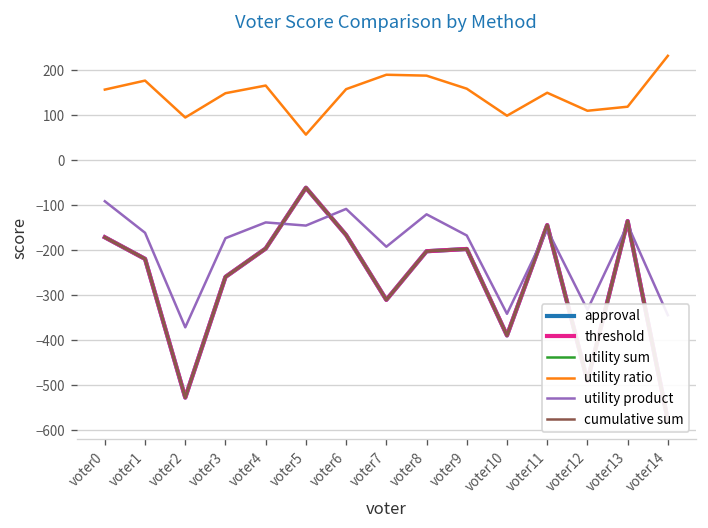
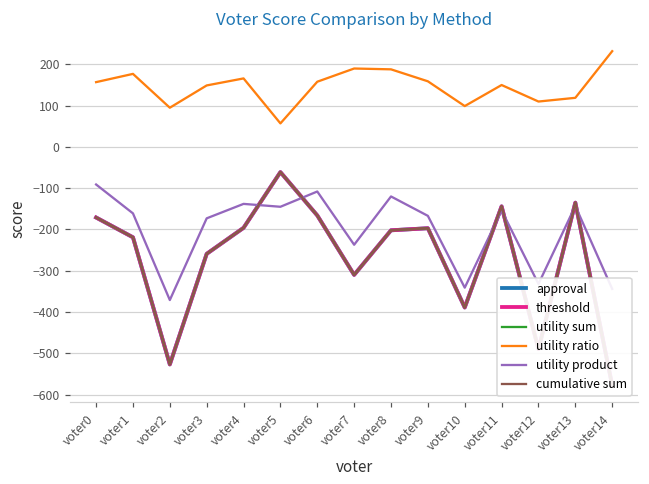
  {
    "cumulative sum": {
      "voter0": -170,
      "voter1": -220,
      "voter2": -530,
      "voter3": -260,
      "voter4": -200,
      "voter5": -60,
      "voter6": -170,
      "voter7": -310,
      "voter8": -200,
      "voter9": -200,
      "voter10": -390,
      "voter11": -140,
      "voter13": -140
    },
    "utility ratio": {
      "voter0": 160,
      "voter1": 180,
      "voter2": 100,
      "voter3": 150,
      "voter4": 170,
      "voter5": 60,
      "voter6": 160,
      "voter7": 190,
      "voter8": 190,
      "voter9": 160,
      "voter10": 100,
      "voter11": 150,
      "voter12": 110,
      "voter13": 120,
      "voter14": 230
    },
    "utility product": {
      "voter0": -90,
      "voter1": -160,
      "voter2": -370,
      "voter3": -170,
      "voter4": -140,
      "voter5": -150,
      "voter6": -110,
-     "voter7": -190,
+     "voter7": -240,
      "voter8": -120,
      "voter9": -170,
      "voter10": -340,
      "voter11": -150,
      "voter12": -330,
      "voter13": -140,
      "voter14": -340
    }
  }
